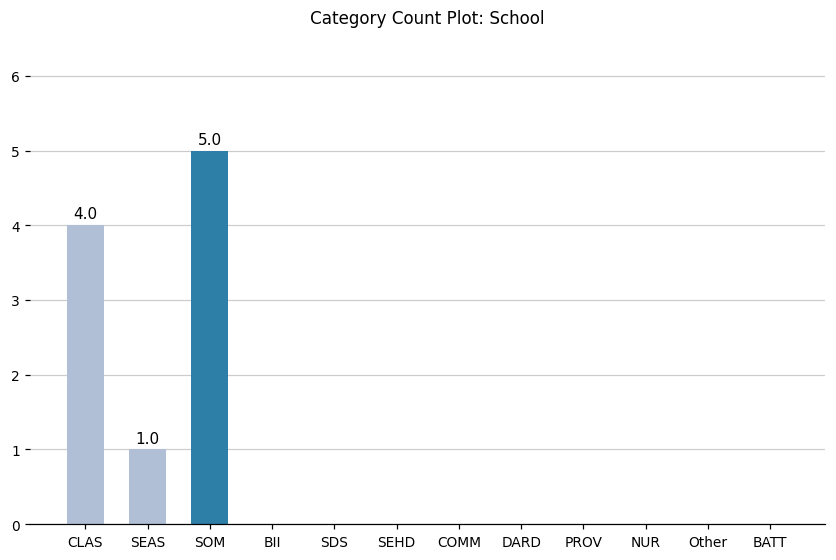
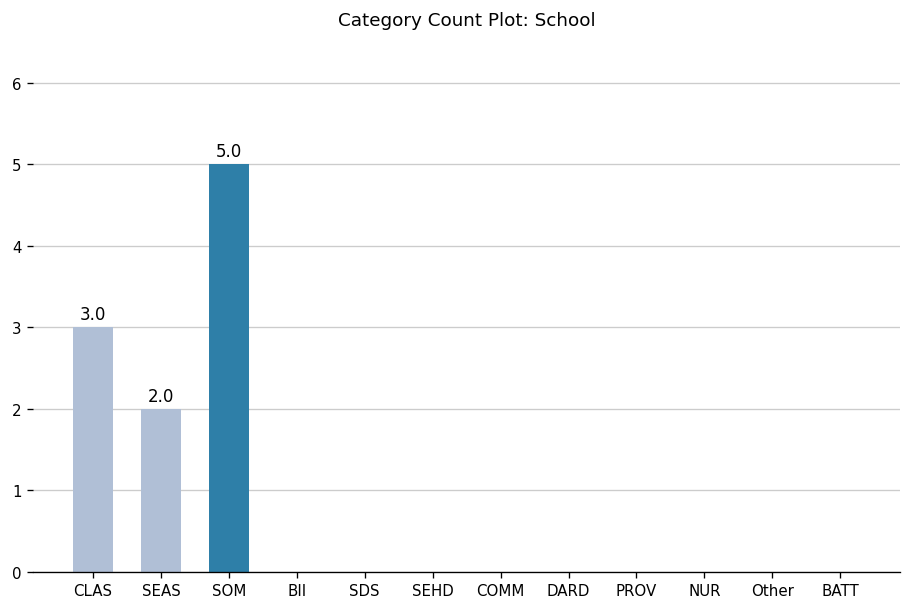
  {
-   "CLAS": 4.0,
-   "SEAS": 1.0,
+   "CLAS": 3.0,
+   "SEAS": 2.0,
    "SOM": 5.0
  }
